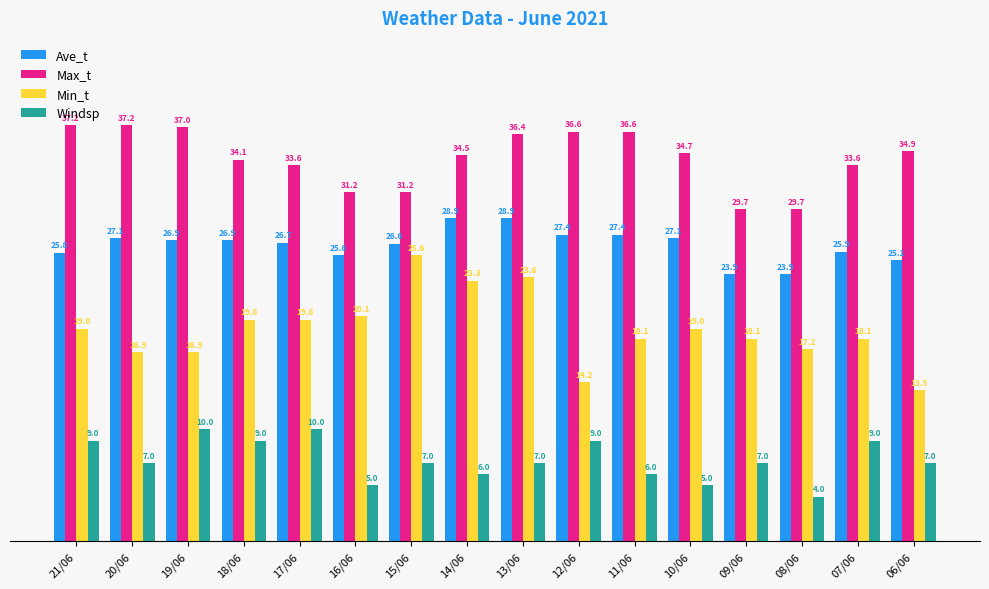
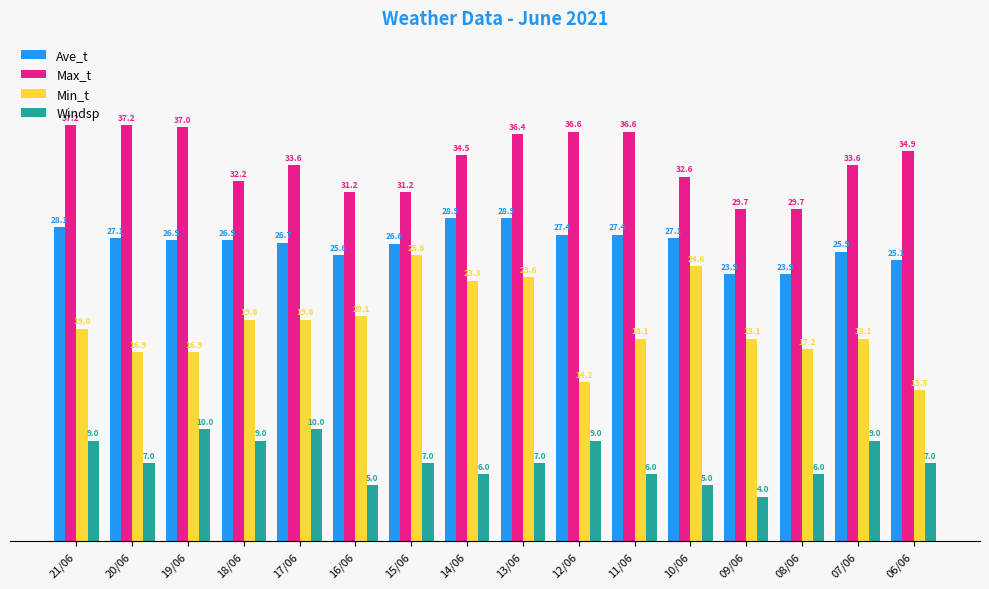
  {
    "Ave_t": {
-     "21/06": 25.8,
+     "21/06": 28.1,
      "20/06": 27.1,
      "19/06": 26.9,
      "18/06": 26.9,
      "17/06": 26.7,
      "16/06": 25.6,
      "15/06": 26.6,
      "14/06": 28.9,
      "13/06": 28.9,
      "12/06": 27.4,
      "11/06": 27.4,
      "10/06": 27.1,
      "09/06": 23.9,
      "08/06": 23.9,
      "07/06": 25.9,
      "06/06": 25.1
    },
    "Max_t": {
      "21/06": 37.2,
      "20/06": 37.2,
      "19/06": 37.0,
-     "18/06": 34.1,
+     "18/06": 32.2,
      "17/06": 33.6,
      "16/06": 31.2,
      "15/06": 31.2,
      "14/06": 34.5,
      "13/06": 36.4,
      "12/06": 36.6,
      "11/06": 36.6,
-     "10/06": 34.7,
+     "10/06": 32.6,
      "09/06": 29.7,
      "08/06": 29.7,
      "07/06": 33.6,
      "06/06": 34.9
    },
    "Min_t": {
      "21/06": 19.0,
      "20/06": 16.9,
      "19/06": 16.9,
      "18/06": 19.8,
      "17/06": 19.8,
      "16/06": 20.1,
      "15/06": 25.6,
      "14/06": 23.3,
      "13/06": 23.6,
      "12/06": 14.2,
      "11/06": 18.1,
-     "10/06": 19.0,
+     "10/06": 24.6,
      "09/06": 18.1,
      "08/06": 17.2,
      "07/06": 18.1,
      "06/06": 13.5
    },
    "Windsp": {
      "21/06": 9.0,
      "20/06": 7.0,
      "19/06": 10.0,
      "18/06": 9.0,
      "17/06": 10.0,
      "16/06": 5.0,
      "15/06": 7.0,
      "14/06": 6.0,
      "13/06": 7.0,
      "12/06": 9.0,
      "11/06": 6.0,
      "10/06": 5.0,
-     "09/06": 7.0,
-     "08/06": 4.0,
+     "09/06": 4.0,
+     "08/06": 6.0,
      "07/06": 9.0,
      "06/06": 7.0
    }
  }
